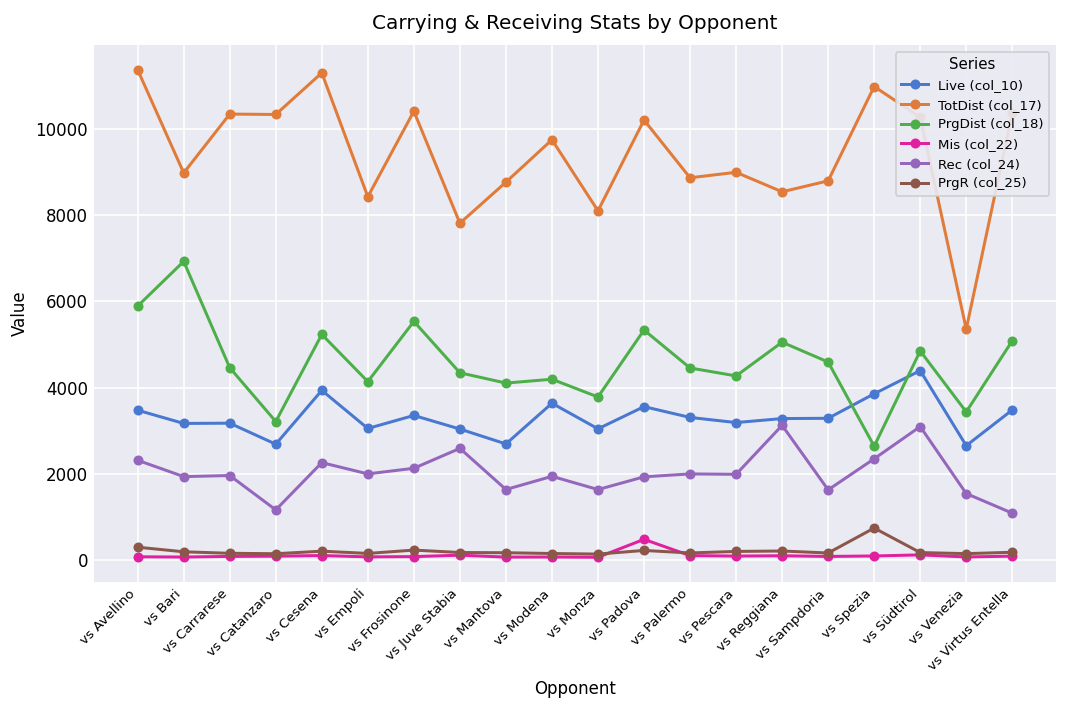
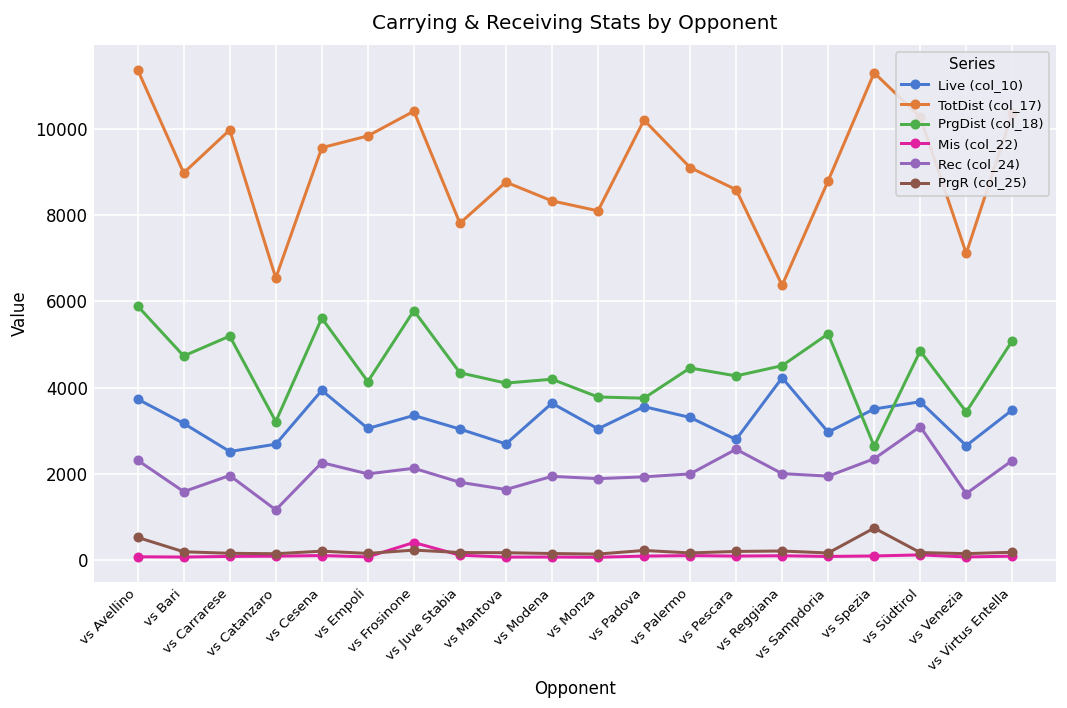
  {
    "Live (col_10)": {
-     "vs Avellino": 3500,
+     "vs Avellino": 3700,
      "vs Bari": 3200,
-     "vs Carrarese": 3200,
+     "vs Carrarese": 2500,
      "vs Catanzaro": 2700,
      "vs Cesena": 3900,
      "vs Empoli": 3100,
      "vs Frosinone": 3400,
      "vs Juve Stabia": 3000,
      "vs Mantova": 2700,
      "vs Modena": 3600,
      "vs Monza": 3000,
      "vs Padova": 3600,
      "vs Palermo": 3300,
-     "vs Pescara": 3200,
-     "vs Reggiana": 3300,
-     "vs Sampdoria": 3300,
-     "vs Spezia": 3900,
-     "vs Südtirol": 4400,
+     "vs Pescara": 2800,
+     "vs Reggiana": 4200,
+     "vs Sampdoria": 3000,
+     "vs Spezia": 3500,
+     "vs Südtirol": 3700,
      "vs Venezia": 2700,
      "vs Virtus Entella": 3500
    },
    "TotDist (col_17)": {
      "vs Avellino": 11400,
      "vs Bari": 9000,
-     "vs Carrarese": 10300,
-     "vs Catanzaro": 10300,
-     "vs Cesena": 11300,
-     "vs Empoli": 8400,
+     "vs Carrarese": 10000,
+     "vs Catanzaro": 6500,
+     "vs Cesena": 9600,
+     "vs Empoli": 9800,
      "vs Frosinone": 10400,
      "vs Juve Stabia": 7800,
      "vs Mantova": 8800,
-     "vs Modena": 9700,
+     "vs Modena": 8300,
      "vs Monza": 8100,
      "vs Padova": 10200,
-     "vs Palermo": 8900,
-     "vs Pescara": 9000,
-     "vs Reggiana": 8500,
+     "vs Palermo": 9100,
+     "vs Pescara": 8600,
+     "vs Reggiana": 6400,
      "vs Sampdoria": 8800,
-     "vs Spezia": 11000,
-     "vs Venezia": 5400
+     "vs Spezia": 11300,
+     "vs Venezia": 7100
    },
    "PrgDist (col_18)": {
      "vs Avellino": 5900,
-     "vs Bari": 6900,
-     "vs Carrarese": 4500,
+     "vs Bari": 4700,
+     "vs Carrarese": 5200,
      "vs Catanzaro": 3200,
-     "vs Cesena": 5200,
+     "vs Cesena": 5600,
      "vs Empoli": 4100,
-     "vs Frosinone": 5500,
+     "vs Frosinone": 5800,
      "vs Juve Stabia": 4300,
      "vs Mantova": 4100,
      "vs Modena": 4200,
      "vs Monza": 3800,
-     "vs Padova": 5300,
+     "vs Padova": 3800,
      "vs Palermo": 4500,
      "vs Pescara": 4300,
-     "vs Reggiana": 5100,
-     "vs Sampdoria": 4600,
+     "vs Reggiana": 4500,
+     "vs Sampdoria": 5200,
      "vs Spezia": 2600,
      "vs Südtirol": 4800,
      "vs Venezia": 3400,
      "vs Virtus Entella": 5100
    },
    "Mis (col_22)": {
      "vs Avellino": 100,
      "vs Bari": 100,
      "vs Carrarese": 100,
      "vs Cesena": 100,
      "vs Empoli": 100,
-     "vs Frosinone": 100,
+     "vs Frosinone": 400,
      "vs Mantova": 100,
      "vs Modena": 100,
      "vs Monza": 100,
-     "vs Padova": 500,
+     "vs Padova": 100,
      "vs Pescara": 100,
      "vs Reggiana": 100,
      "vs Sampdoria": 100,
      "vs Spezia": 100,
      "vs Venezia": 100,
      "vs Virtus Entella": 100
    },
    "Rec (col_24)": {
      "vs Avellino": 2300,
-     "vs Bari": 1900,
+     "vs Bari": 1600,
      "vs Carrarese": 2000,
      "vs Catanzaro": 1200,
      "vs Cesena": 2300,
      "vs Empoli": 2000,
      "vs Frosinone": 2100,
-     "vs Juve Stabia": 2600,
+     "vs Juve Stabia": 1800,
      "vs Mantova": 1600,
      "vs Modena": 1900,
-     "vs Monza": 1600,
+     "vs Monza": 1900,
      "vs Padova": 1900,
      "vs Palermo": 2000,
-     "vs Pescara": 2000,
-     "vs Reggiana": 3100,
-     "vs Sampdoria": 1600,
+     "vs Pescara": 2600,
+     "vs Reggiana": 2000,
+     "vs Sampdoria": 1900,
      "vs Spezia": 2400,
      "vs Südtirol": 3100,
      "vs Venezia": 1500,
-     "vs Virtus Entella": 1100
+     "vs Virtus Entella": 2300
    },
    "PrgR (col_25)": {
-     "vs Avellino": 300,
+     "vs Avellino": 500,
      "vs Bari": 200,
      "vs Carrarese": 200,
      "vs Cesena": 200,
      "vs Empoli": 200,
      "vs Frosinone": 200,
      "vs Mantova": 200,
      "vs Modena": 200,
      "vs Monza": 100,
      "vs Padova": 200,
      "vs Pescara": 200,
      "vs Reggiana": 200,
      "vs Sampdoria": 200,
      "vs Spezia": 700,
      "vs Venezia": 200,
      "vs Virtus Entella": 200
    }
  }
